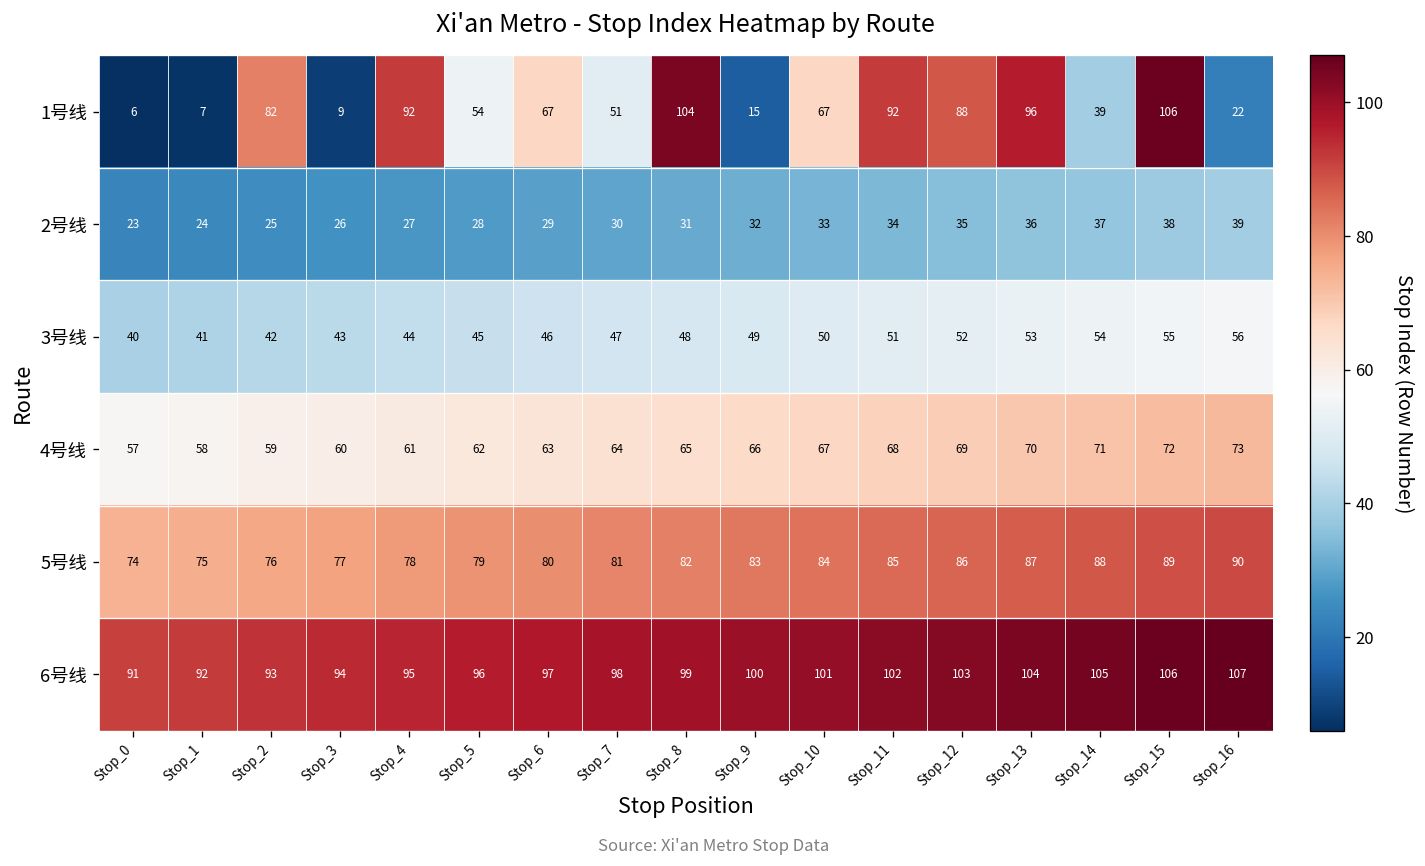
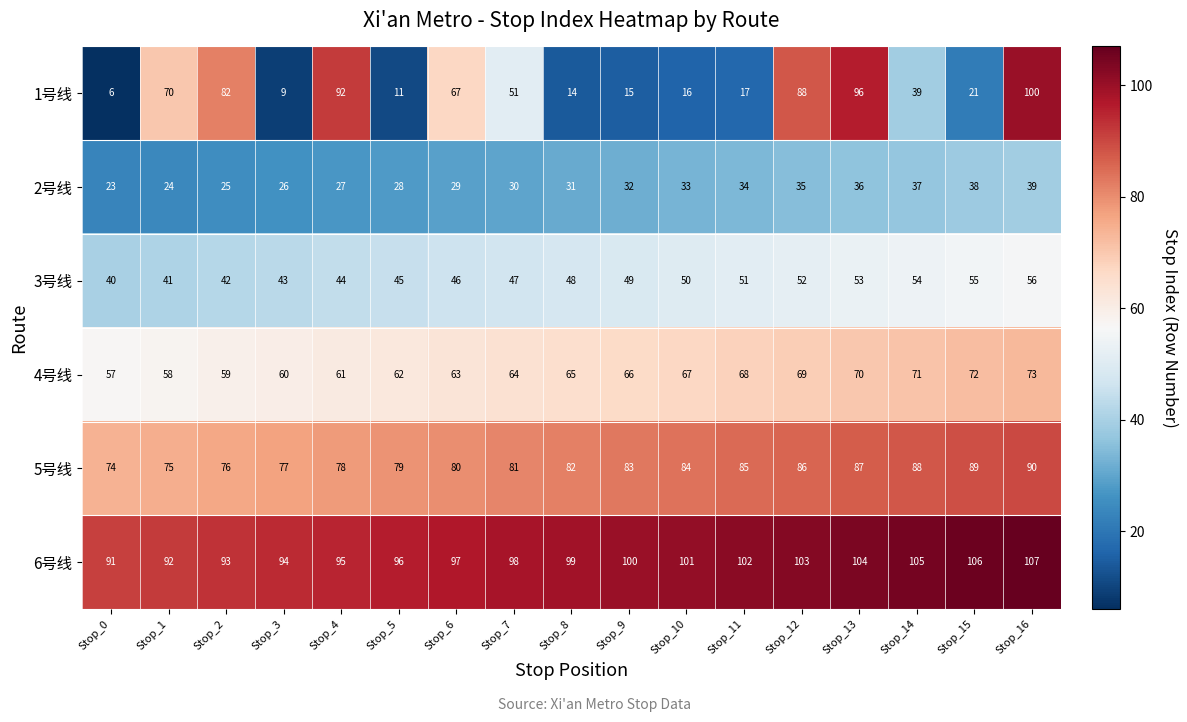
  {
    "1号线": {
      "Stop_0": 6,
-     "Stop_1": 7,
+     "Stop_1": 70,
      "Stop_2": 82,
      "Stop_3": 9,
      "Stop_4": 92,
-     "Stop_5": 54,
+     "Stop_5": 11,
      "Stop_6": 67,
      "Stop_7": 51,
-     "Stop_8": 104,
+     "Stop_8": 14,
      "Stop_9": 15,
-     "Stop_10": 67,
-     "Stop_11": 92,
+     "Stop_10": 16,
+     "Stop_11": 17,
      "Stop_12": 88,
      "Stop_13": 96,
      "Stop_14": 39,
-     "Stop_15": 106,
-     "Stop_16": 22
+     "Stop_15": 21,
+     "Stop_16": 100
    },
    "2号线": {
      "Stop_0": 23,
      "Stop_1": 24,
      "Stop_2": 25,
      "Stop_3": 26,
      "Stop_4": 27,
      "Stop_5": 28,
      "Stop_6": 29,
      "Stop_7": 30,
      "Stop_8": 31,
      "Stop_9": 32,
      "Stop_10": 33,
      "Stop_11": 34,
      "Stop_12": 35,
      "Stop_13": 36,
      "Stop_14": 37,
      "Stop_15": 38,
      "Stop_16": 39
    },
    "3号线": {
      "Stop_0": 40,
      "Stop_1": 41,
      "Stop_2": 42,
      "Stop_3": 43,
      "Stop_4": 44,
      "Stop_5": 45,
      "Stop_6": 46,
      "Stop_7": 47,
      "Stop_8": 48,
      "Stop_9": 49,
      "Stop_10": 50,
      "Stop_11": 51,
      "Stop_12": 52,
      "Stop_13": 53,
      "Stop_14": 54,
      "Stop_15": 55,
      "Stop_16": 56
    },
    "4号线": {
      "Stop_0": 57,
      "Stop_1": 58,
      "Stop_2": 59,
      "Stop_3": 60,
      "Stop_4": 61,
      "Stop_5": 62,
      "Stop_6": 63,
      "Stop_7": 64,
      "Stop_8": 65,
      "Stop_9": 66,
      "Stop_10": 67,
      "Stop_11": 68,
      "Stop_12": 69,
      "Stop_13": 70,
      "Stop_14": 71,
      "Stop_15": 72,
      "Stop_16": 73
    },
    "5号线": {
      "Stop_0": 74,
      "Stop_1": 75,
      "Stop_2": 76,
      "Stop_3": 77,
      "Stop_4": 78,
      "Stop_5": 79,
      "Stop_6": 80,
      "Stop_7": 81,
      "Stop_8": 82,
      "Stop_9": 83,
      "Stop_10": 84,
      "Stop_11": 85,
      "Stop_12": 86,
      "Stop_13": 87,
      "Stop_14": 88,
      "Stop_15": 89,
      "Stop_16": 90
    },
    "6号线": {
      "Stop_0": 91,
      "Stop_1": 92,
      "Stop_2": 93,
      "Stop_3": 94,
      "Stop_4": 95,
      "Stop_5": 96,
      "Stop_6": 97,
      "Stop_7": 98,
      "Stop_8": 99,
      "Stop_9": 100,
      "Stop_10": 101,
      "Stop_11": 102,
      "Stop_12": 103,
      "Stop_13": 104,
      "Stop_14": 105,
      "Stop_15": 106,
      "Stop_16": 107
    }
  }
